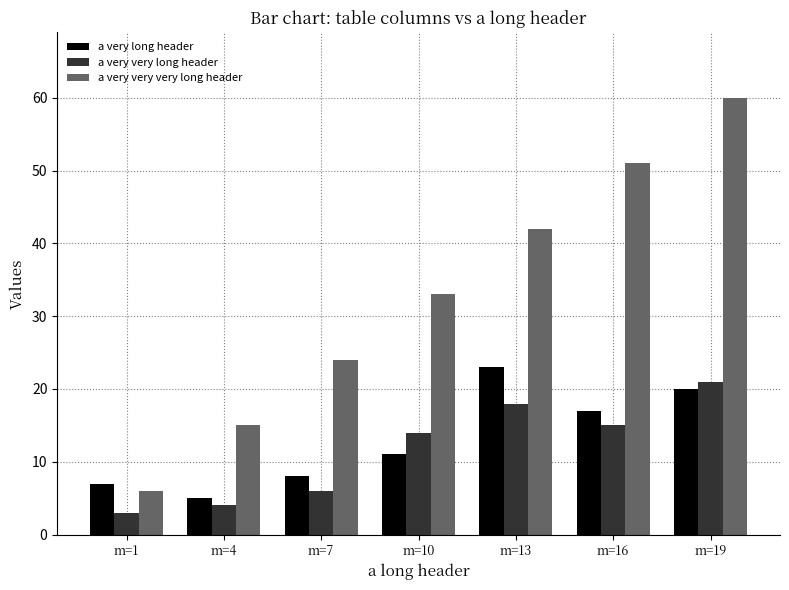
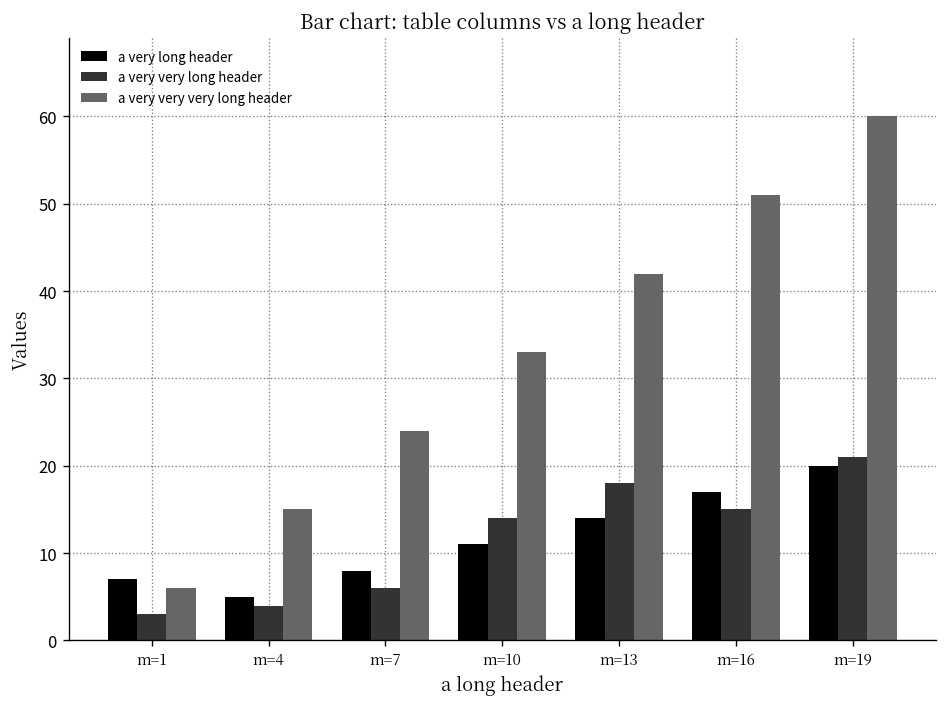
  {
    "a very long header": {
      "m=1": 7,
      "m=4": 5,
      "m=7": 8,
      "m=10": 11,
-     "m=13": 23,
+     "m=13": 14,
      "m=16": 17,
      "m=19": 20
    },
    "a very very long header": {
      "m=1": 3,
      "m=4": 4,
      "m=7": 6,
      "m=10": 14,
      "m=13": 18,
      "m=16": 15,
      "m=19": 21
    },
    "a very very very long header": {
      "m=1": 6,
      "m=4": 15,
      "m=7": 24,
      "m=10": 33,
      "m=13": 42,
      "m=16": 51,
      "m=19": 60
    }
  }
